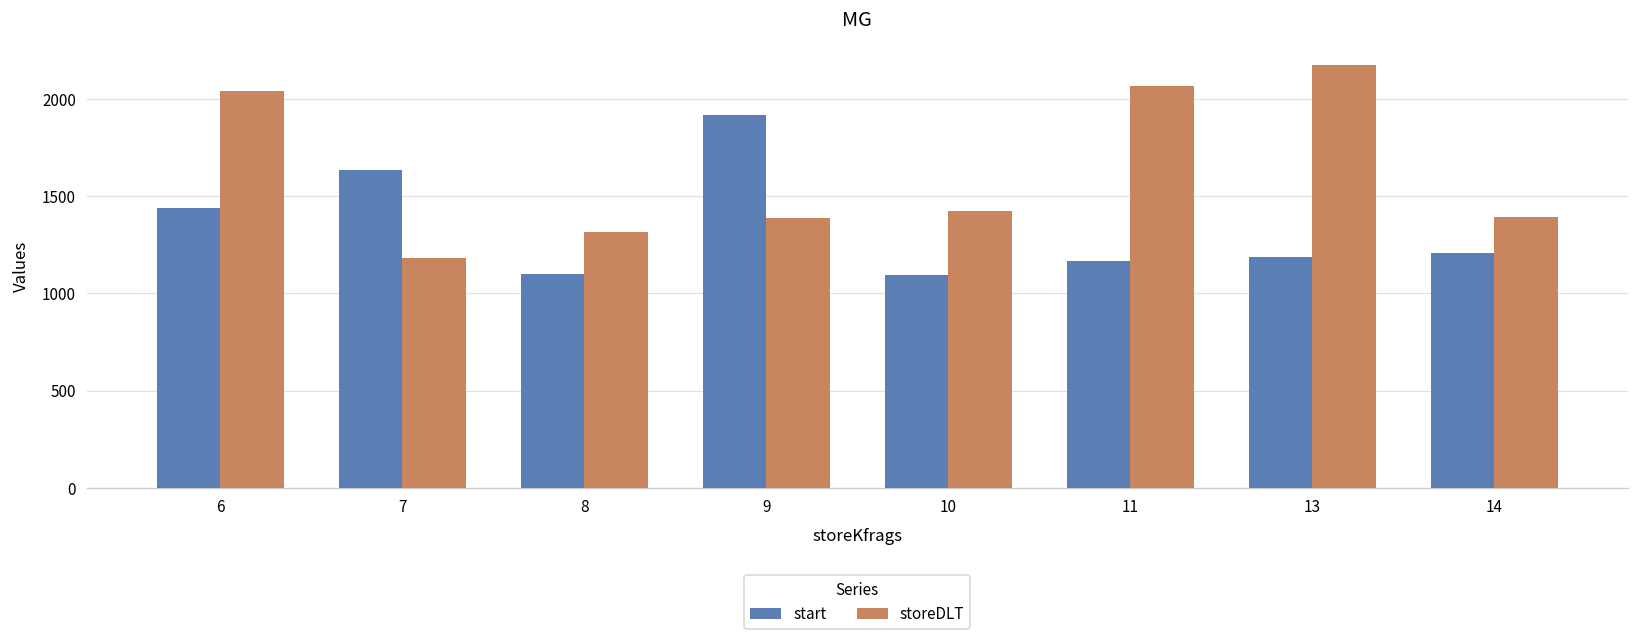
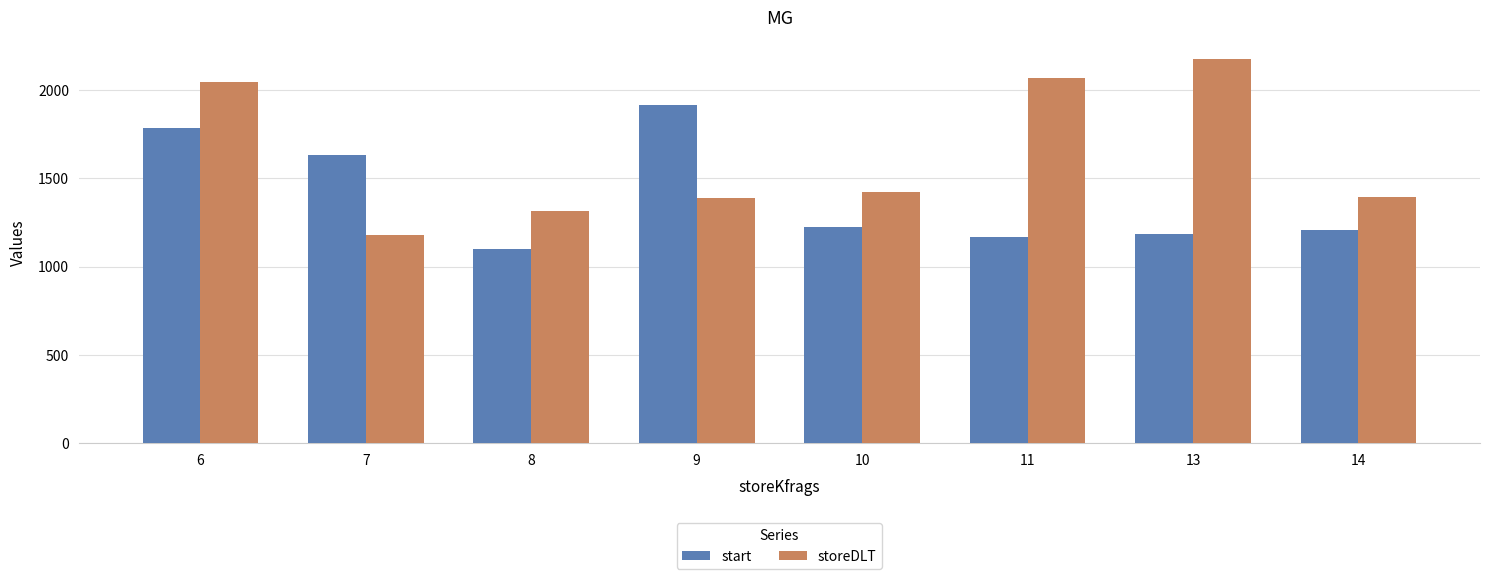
  {
    "start": {
-     "6": 1440,
+     "6": 1780,
      "7": 1630,
      "8": 1100,
      "9": 1920,
-     "10": 1090,
+     "10": 1220,
      "11": 1170,
      "13": 1190,
      "14": 1210
    },
    "storeDLT": {
      "6": 2040,
      "7": 1180,
      "8": 1320,
      "9": 1390,
      "10": 1420,
      "11": 2060,
      "13": 2170,
      "14": 1390
    }
  }
